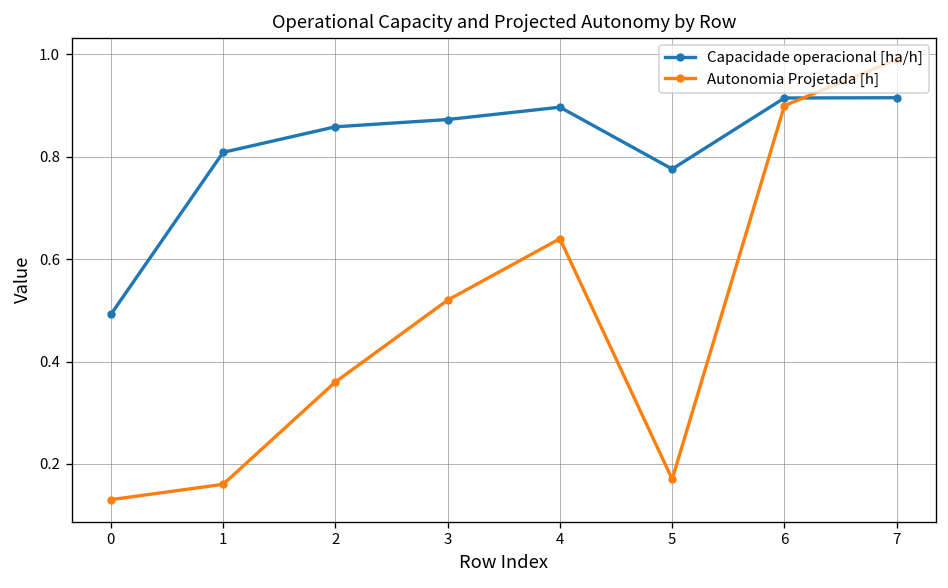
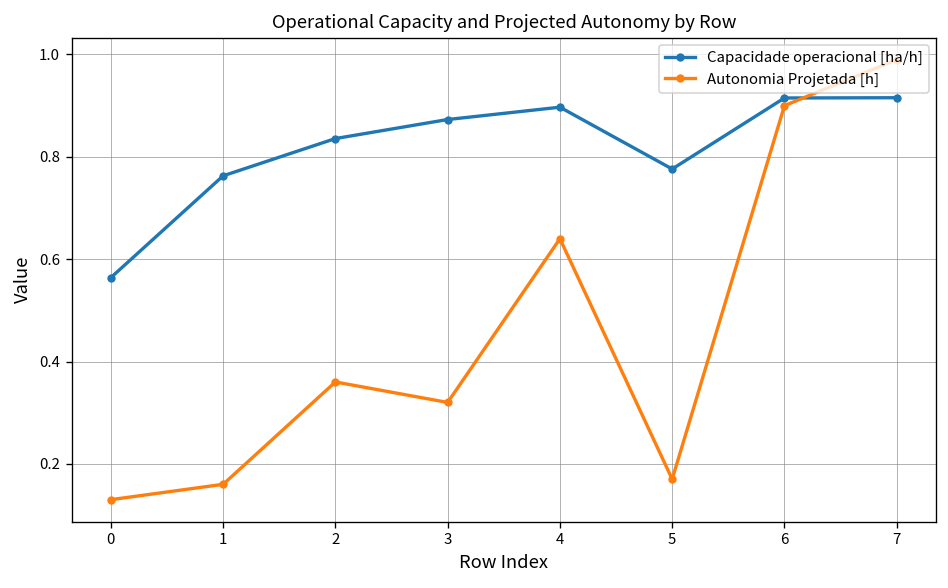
  {
    "Capacidade operacional [ha/h]": {
-     "0": 0.49,
-     "1": 0.81,
-     "2": 0.86,
+     "0": 0.56,
+     "1": 0.76,
+     "2": 0.84,
      "3": 0.87,
      "4": 0.90,
      "5": 0.78,
      "6": 0.92,
      "7": 0.92
    },
    "Autonomia Projetada [h]": {
      "0": 0.13,
      "1": 0.16,
      "2": 0.36,
-     "3": 0.52,
+     "3": 0.32,
      "4": 0.64,
      "5": 0.17,
      "6": 0.90
    }
  }
